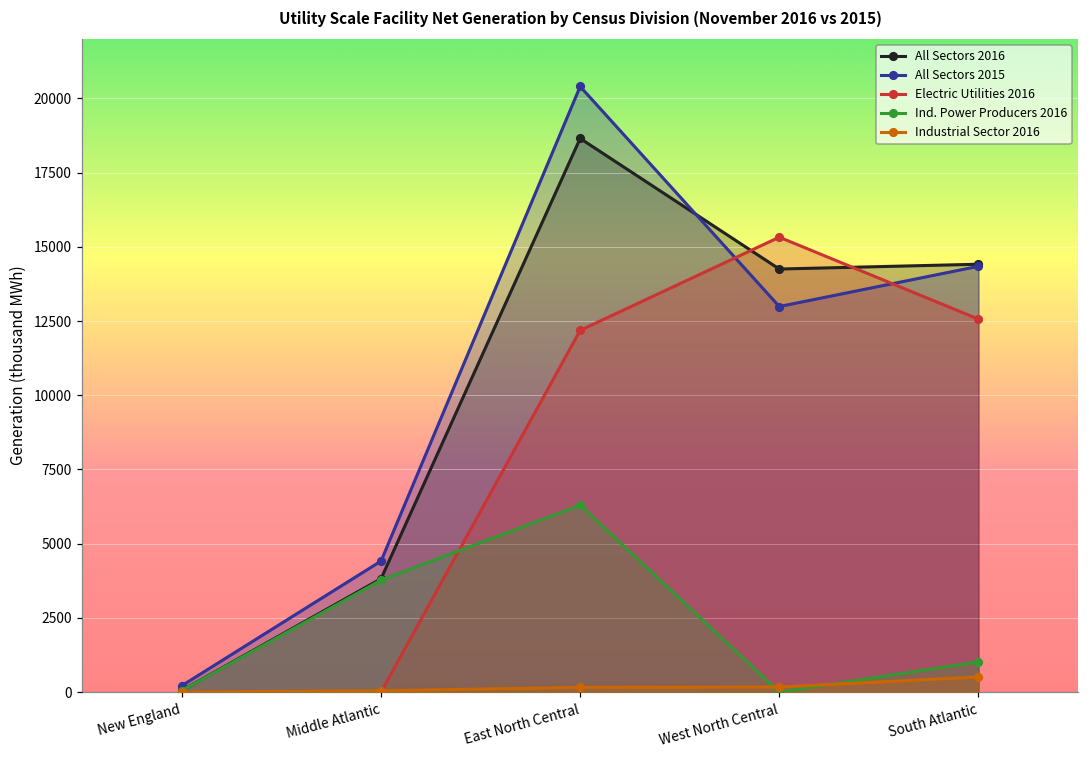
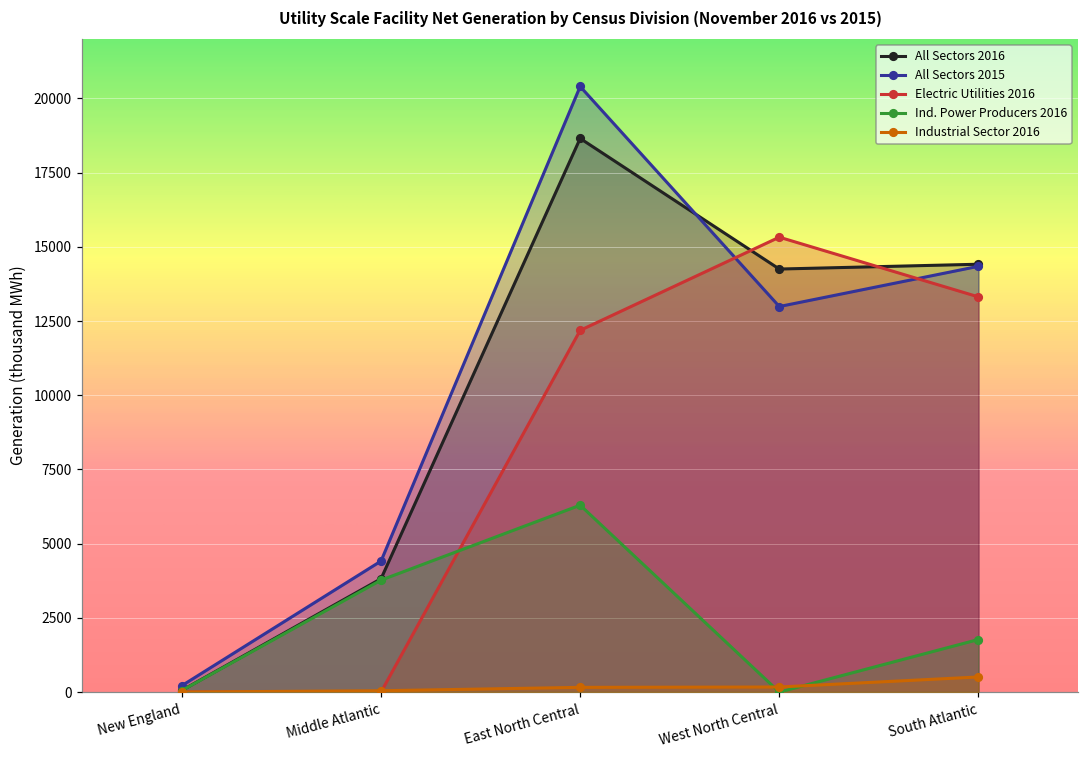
  {
    "All Sectors 2016": {
      "East North Central": 18700,
      "West North Central": 14300
    },
    "All Sectors 2015": {
      "New England": 200,
      "Middle Atlantic": 4400,
      "East North Central": 20400,
      "West North Central": 13000
    },
    "Electric Utilities 2016": {
      "East North Central": 12200,
      "West North Central": 15300,
-     "South Atlantic": 12600
+     "South Atlantic": 13300
    },
    "Ind. Power Producers 2016": {
      "East North Central": 6300,
      "West North Central": 0,
-     "South Atlantic": 1000
+     "South Atlantic": 1800
    },
    "Industrial Sector 2016": {
      "East North Central": 200,
      "West North Central": 200,
      "South Atlantic": 500
    }
  }
